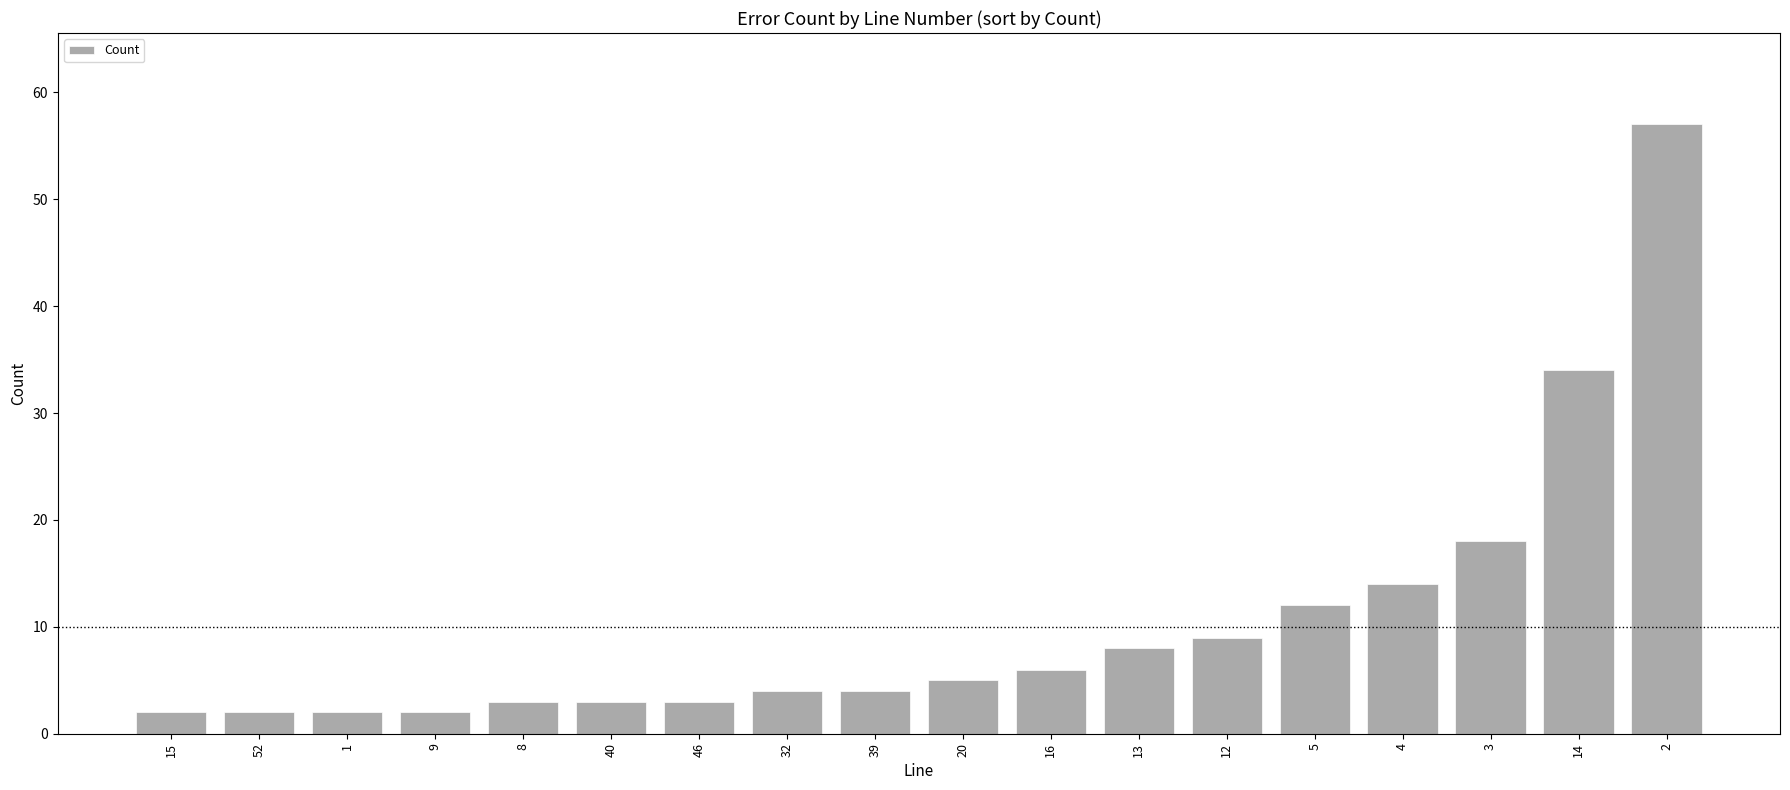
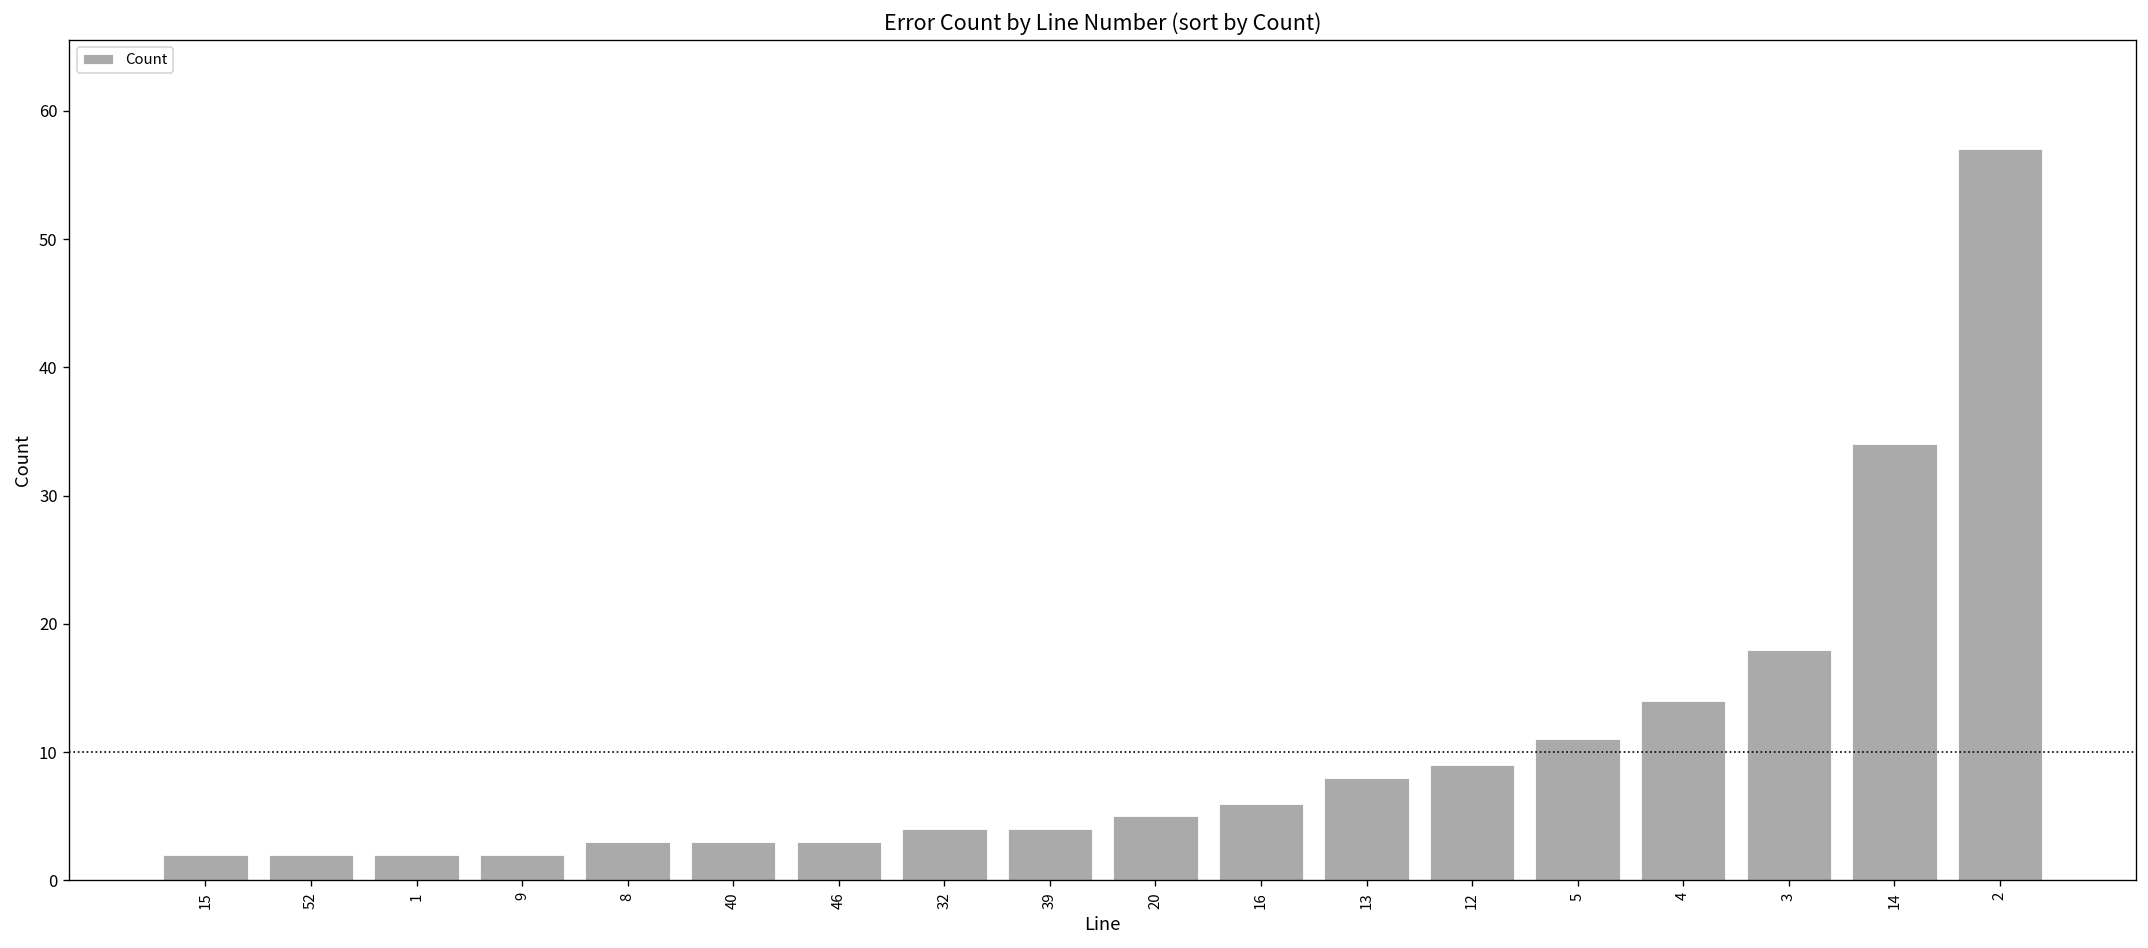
  {
    "15": 2,
    "52": 2,
    "1": 2,
    "9": 2,
    "8": 3,
    "40": 3,
    "46": 3,
    "32": 4,
    "39": 4,
    "20": 5,
    "16": 6,
    "13": 8,
    "12": 9,
-   "5": 12,
+   "5": 11,
    "4": 14,
    "3": 18,
    "14": 34,
    "2": 57
  }
